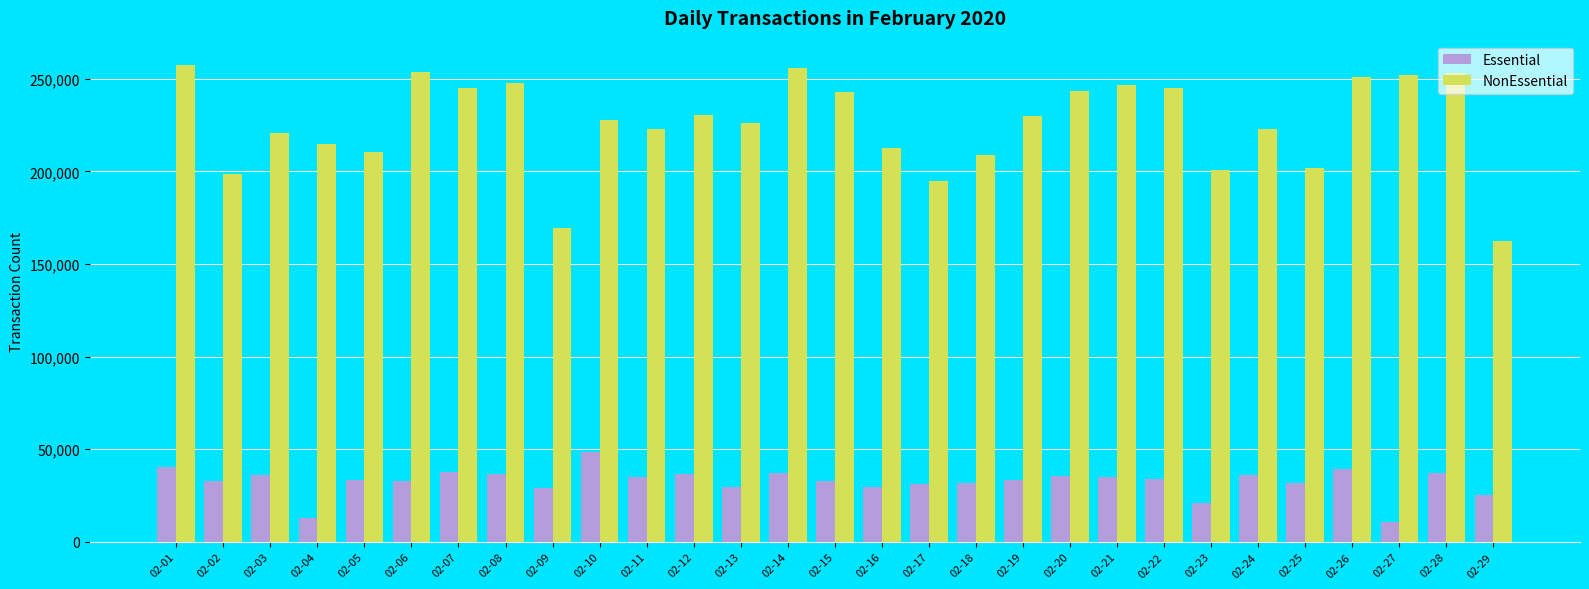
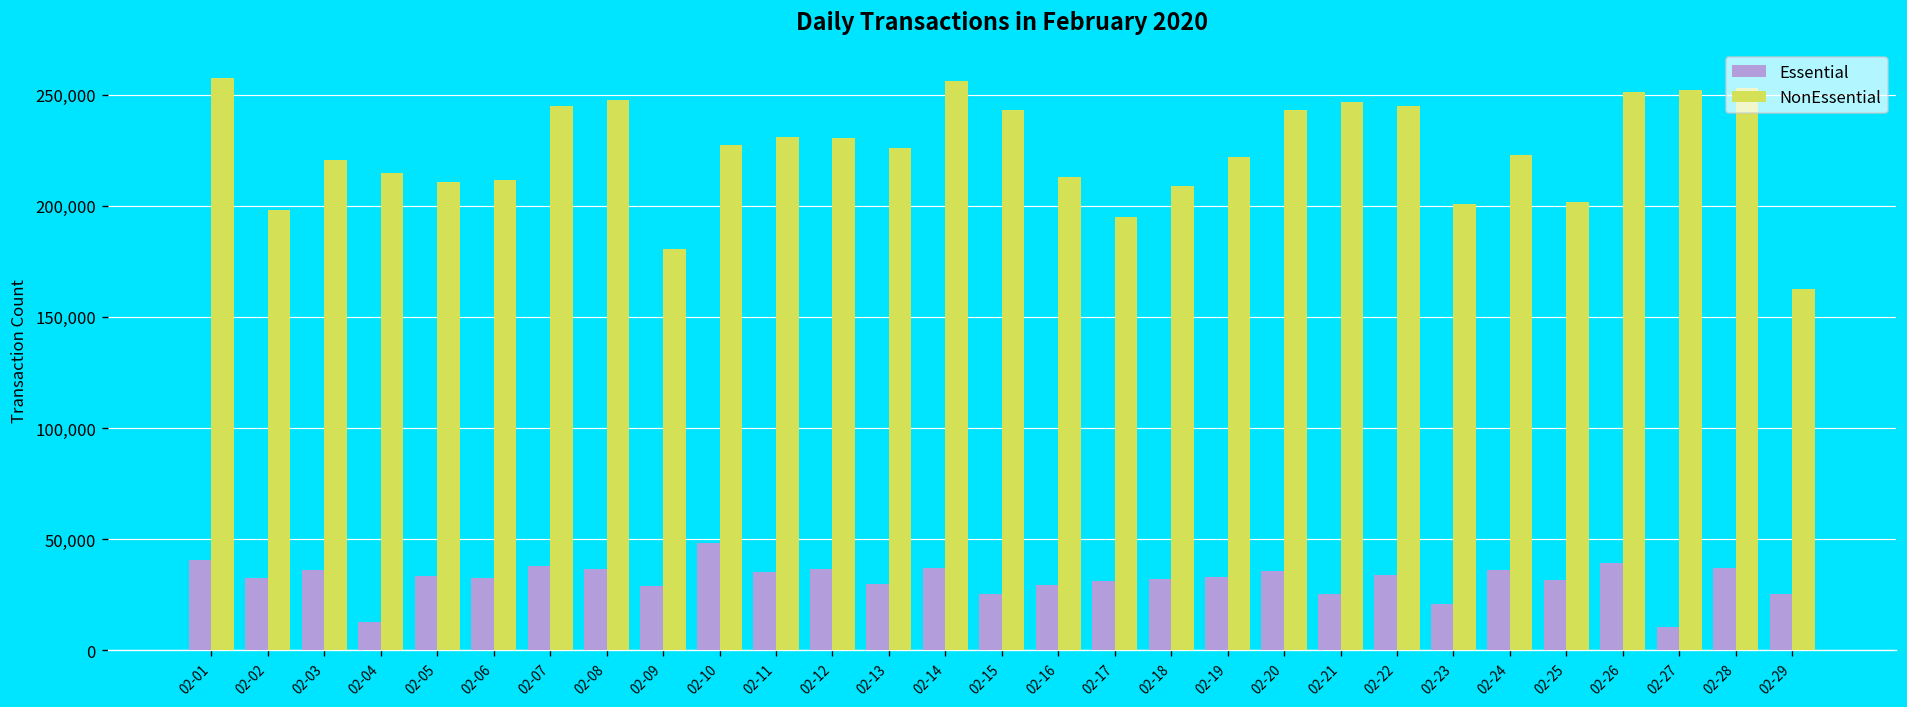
  {
    "Essential": {
      "02-01": "41,000",
      "02-02": "33,000",
      "02-03": "36,000",
      "02-04": "13,000",
      "02-05": "33,000",
      "02-06": "33,000",
      "02-07": "38,000",
      "02-08": "37,000",
      "02-09": "29,000",
      "02-10": "48,000",
      "02-11": "35,000",
      "02-12": "37,000",
      "02-13": "30,000",
      "02-14": "37,000",
-     "02-15": "33,000",
+     "02-15": "25,000",
      "02-16": "29,000",
      "02-17": "31,000",
      "02-18": "32,000",
      "02-19": "33,000",
      "02-20": "36,000",
-     "02-21": "35,000",
+     "02-21": "25,000",
      "02-22": "34,000",
      "02-23": "21,000",
      "02-24": "36,000",
      "02-25": "32,000",
      "02-26": "39,000",
      "02-27": "11,000",
      "02-28": "37,000",
      "02-29": "25,000"
    },
    "NonEssential": {
      "02-01": "258,000",
      "02-02": "198,000",
      "02-03": "221,000",
      "02-04": "215,000",
      "02-05": "211,000",
-     "02-06": "253,000",
+     "02-06": "211,000",
      "02-07": "245,000",
      "02-08": "247,000",
-     "02-09": "169,000",
+     "02-09": "181,000",
      "02-10": "228,000",
-     "02-11": "223,000",
+     "02-11": "231,000",
      "02-12": "230,000",
      "02-13": "226,000",
      "02-14": "256,000",
      "02-15": "243,000",
      "02-16": "213,000",
      "02-17": "195,000",
      "02-18": "209,000",
-     "02-19": "230,000",
+     "02-19": "222,000",
      "02-20": "243,000",
      "02-21": "246,000",
      "02-22": "245,000",
      "02-23": "201,000",
      "02-24": "223,000",
      "02-25": "202,000",
      "02-26": "251,000",
      "02-27": "252,000",
      "02-29": "162,000"
    }
  }
